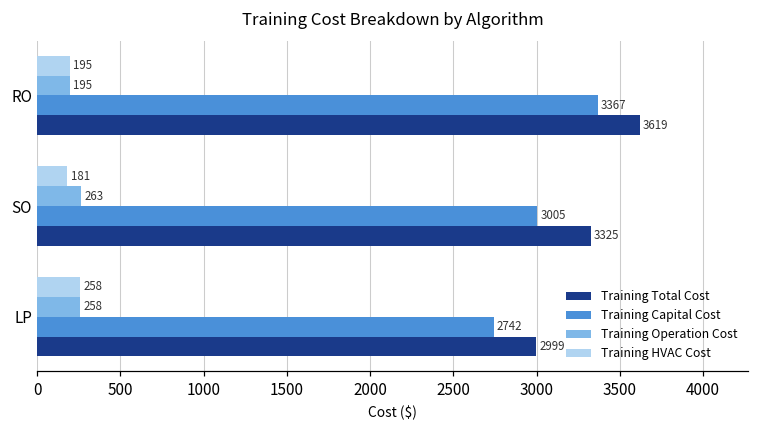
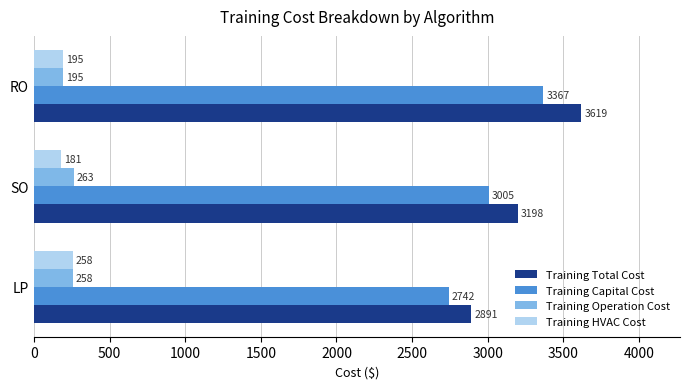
  {
    "Training Total Cost": {
      "RO": 3619,
-     "SO": 3325,
-     "LP": 2999
+     "SO": 3198,
+     "LP": 2891
    },
    "Training Capital Cost": {
      "RO": 3367,
      "SO": 3005,
      "LP": 2742
    }
  }
